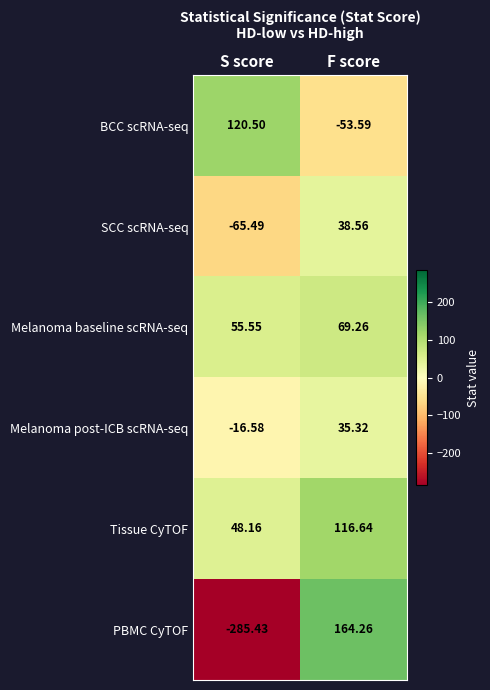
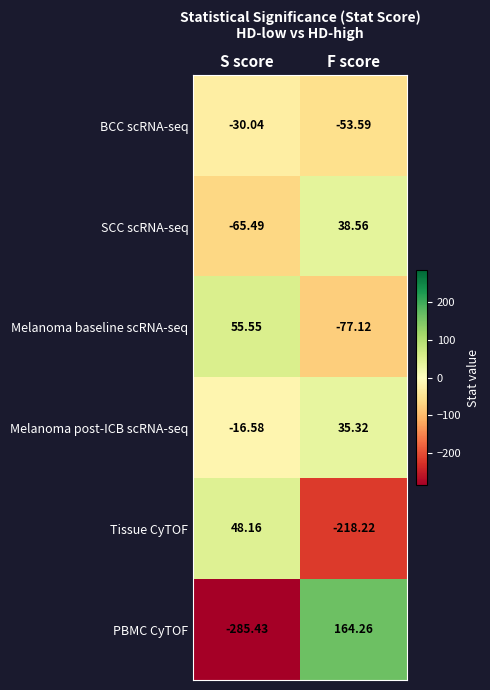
  {
    "BCC scRNA-seq": {
-     "S score": 120.50,
+     "S score": -30.04,
      "F score": -53.59
    },
    "SCC scRNA-seq": {
      "S score": -65.49,
      "F score": 38.56
    },
    "Melanoma baseline scRNA-seq": {
      "S score": 55.55,
-     "F score": 69.26
+     "F score": -77.12
    },
    "Melanoma post-ICB scRNA-seq": {
      "S score": -16.58,
      "F score": 35.32
    },
    "Tissue CyTOF": {
      "S score": 48.16,
-     "F score": 116.64
+     "F score": -218.22
    },
    "PBMC CyTOF": {
      "S score": -285.43,
      "F score": 164.26
    }
  }
